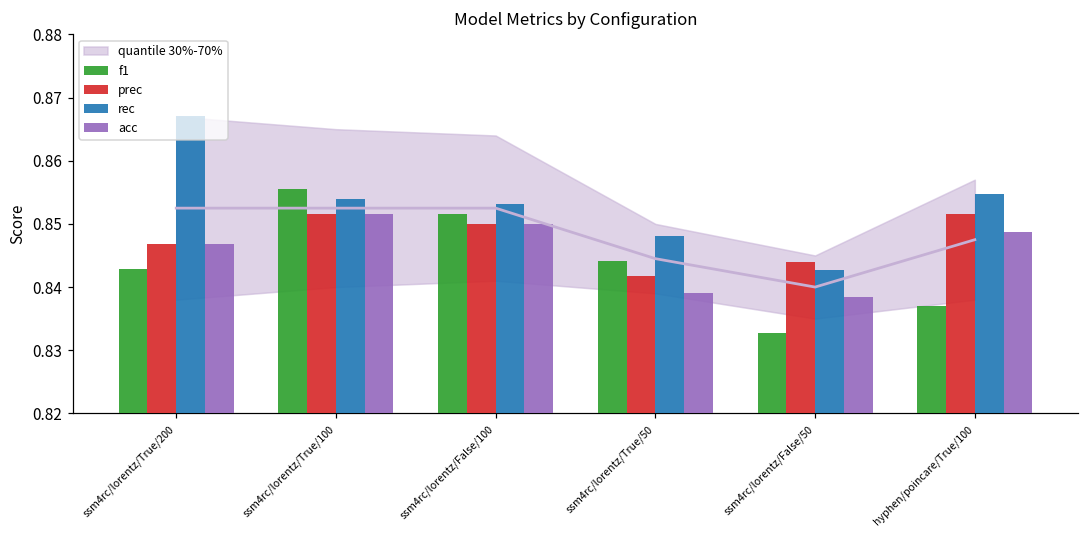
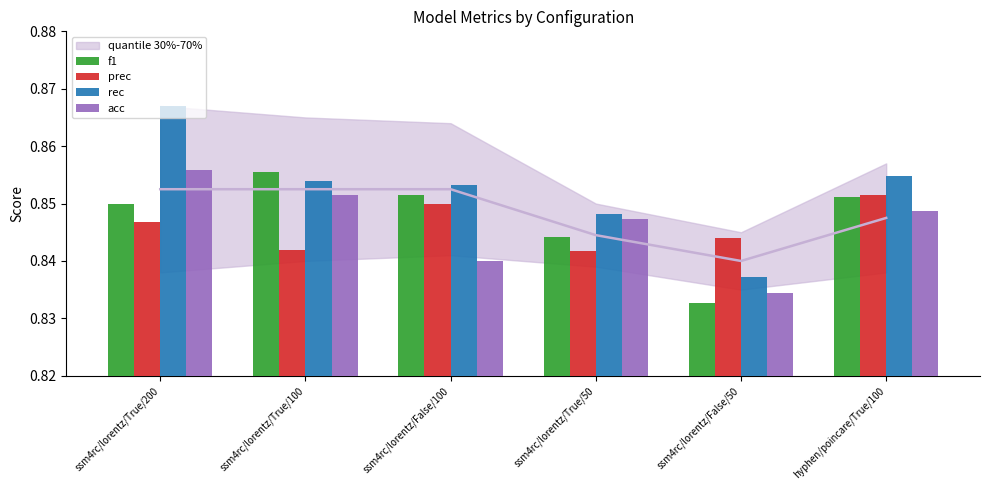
  {
    "f1": {
-     "ssm4rc/lorentz/True/200": 0.843,
+     "ssm4rc/lorentz/True/200": 0.850,
      "ssm4rc/lorentz/True/100": 0.855,
      "ssm4rc/lorentz/False/100": 0.852,
      "ssm4rc/lorentz/True/50": 0.844,
      "ssm4rc/lorentz/False/50": 0.833,
-     "hyphen/poincare/True/100": 0.837
+     "hyphen/poincare/True/100": 0.851
    },
    "prec": {
      "ssm4rc/lorentz/True/200": 0.847,
-     "ssm4rc/lorentz/True/100": 0.852,
+     "ssm4rc/lorentz/True/100": 0.842,
      "ssm4rc/lorentz/False/100": 0.850,
      "ssm4rc/lorentz/True/50": 0.842,
      "ssm4rc/lorentz/False/50": 0.844,
      "hyphen/poincare/True/100": 0.852
    },
    "rec": {
      "ssm4rc/lorentz/True/100": 0.854,
      "ssm4rc/lorentz/False/100": 0.853,
      "ssm4rc/lorentz/True/50": 0.848,
-     "ssm4rc/lorentz/False/50": 0.843,
+     "ssm4rc/lorentz/False/50": 0.837,
      "hyphen/poincare/True/100": 0.855
    },
    "acc": {
-     "ssm4rc/lorentz/True/200": 0.847,
+     "ssm4rc/lorentz/True/200": 0.856,
      "ssm4rc/lorentz/True/100": 0.852,
-     "ssm4rc/lorentz/False/100": 0.85,
-     "ssm4rc/lorentz/True/50": 0.839,
-     "ssm4rc/lorentz/False/50": 0.838,
+     "ssm4rc/lorentz/False/100": 0.84,
+     "ssm4rc/lorentz/True/50": 0.847,
+     "ssm4rc/lorentz/False/50": 0.834,
      "hyphen/poincare/True/100": 0.849
    }
  }
